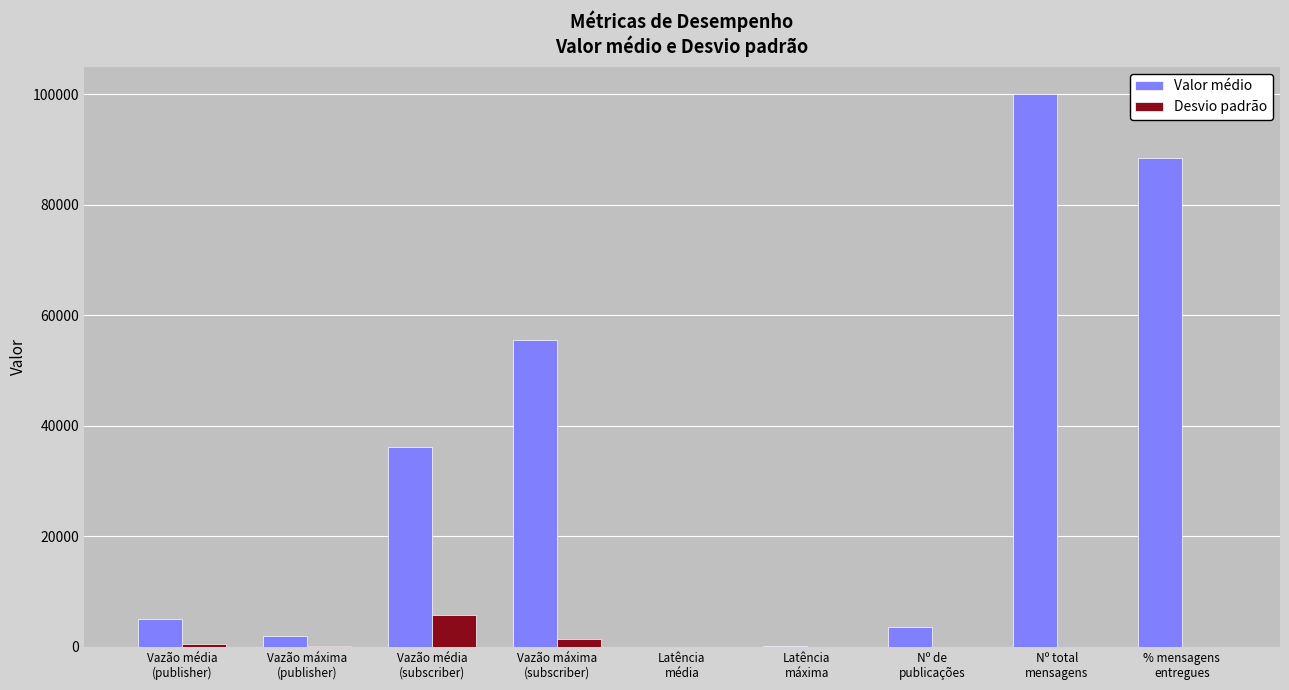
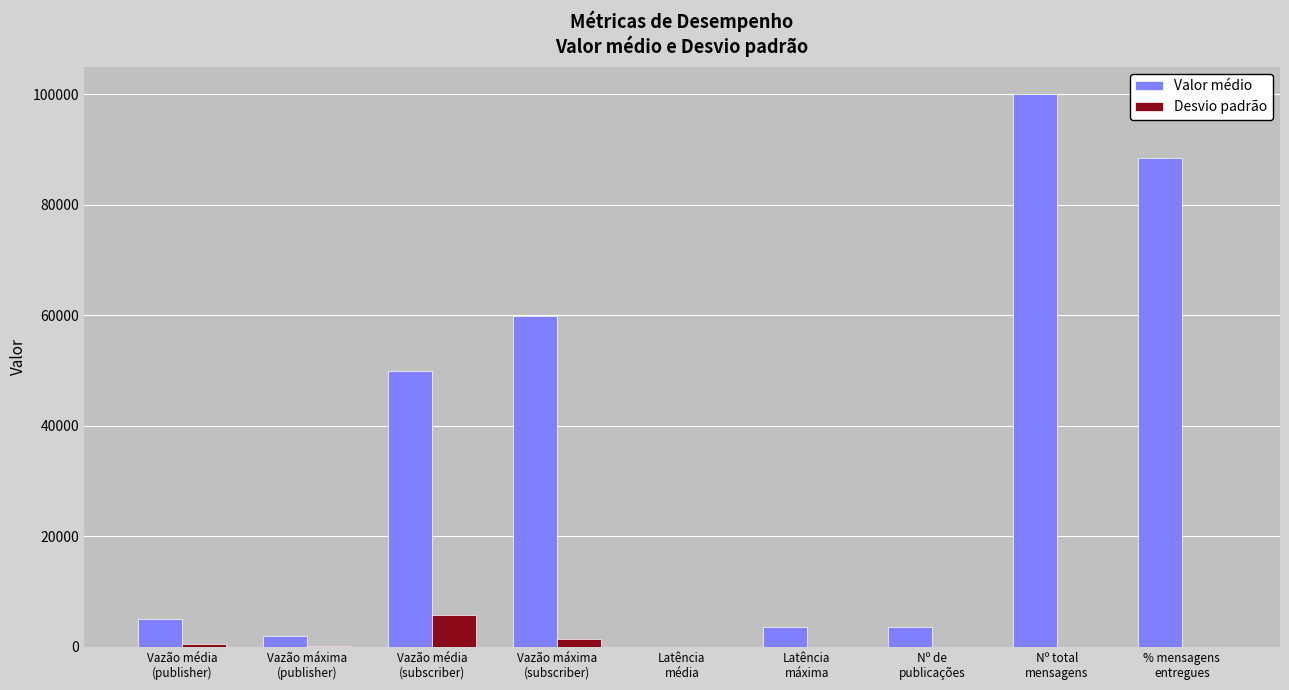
  {
    "Valor médio": {
      "Vazão média (publisher)": 5000,
      "Vazão máxima (publisher)": 2000,
-     "Vazão média (subscriber)": 36000,
-     "Vazão máxima (subscriber)": 56000,
-     "Latência máxima": 0,
+     "Vazão média (subscriber)": 50000,
+     "Vazão máxima (subscriber)": 60000,
+     "Latência máxima": 4000,
      "Nº de publicações": 4000,
      "Nº total mensagens": 100000,
      "% mensagens entregues": 88000
    },
    "Desvio padrão": {
      "Vazão média (publisher)": 1000,
      "Vazão média (subscriber)": 6000,
      "Vazão máxima (subscriber)": 1000,
      "Nº de publicações": 0,
      "Nº total mensagens": 0,
      "% mensagens entregues": 0
    }
  }
